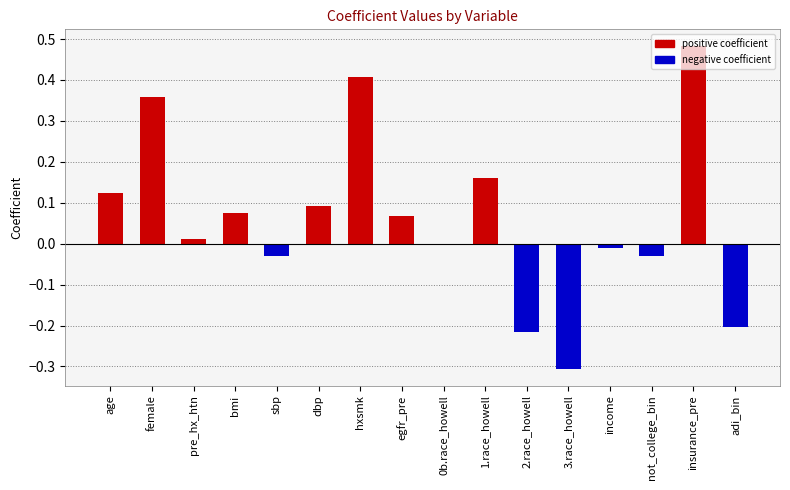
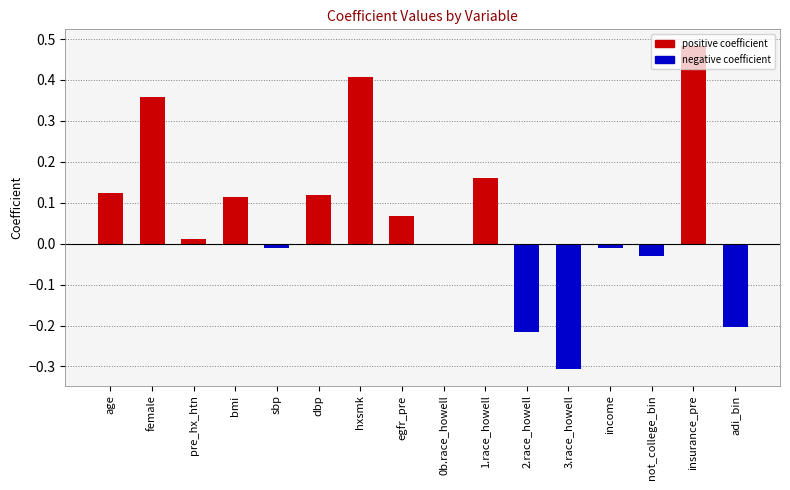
  {
    "age": 0.12,
    "female": 0.36,
    "pre_hx_htn": 0.01,
-   "bmi": 0.08,
-   "sbp": -0.03,
-   "dbp": 0.09,
+   "bmi": 0.12,
+   "sbp": -0.01,
+   "dbp": 0.12,
    "hxsmk": 0.41,
    "egfr_pre": 0.07,
    "0b.race_howell": 0.00,
    "1.race_howell": 0.16,
    "2.race_howell": -0.21,
    "3.race_howell": -0.31,
    "income": -0.01,
    "not_college_bin": -0.03,
    "adi_bin": -0.20
  }
